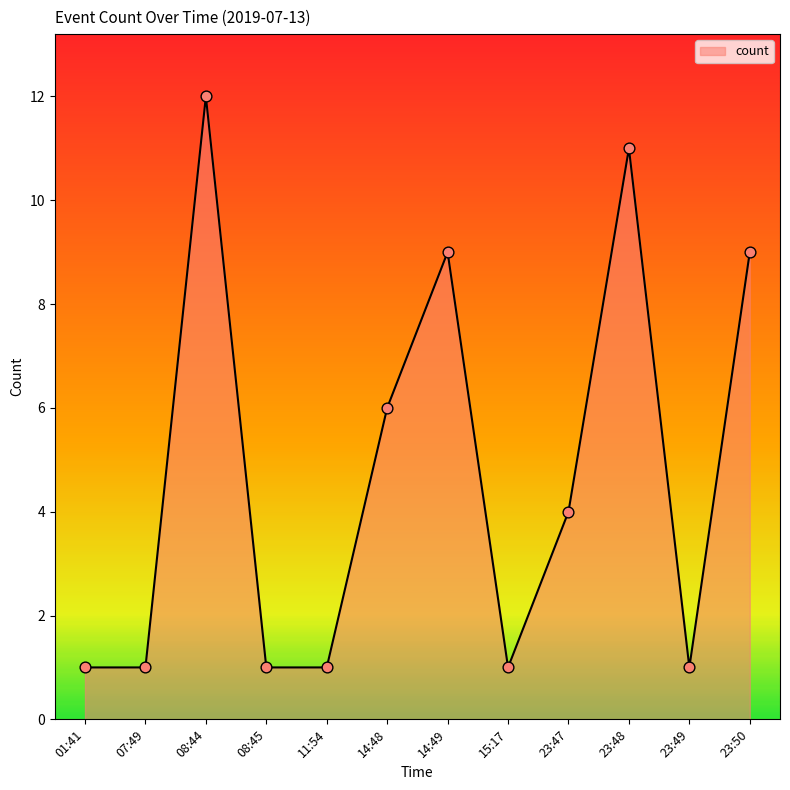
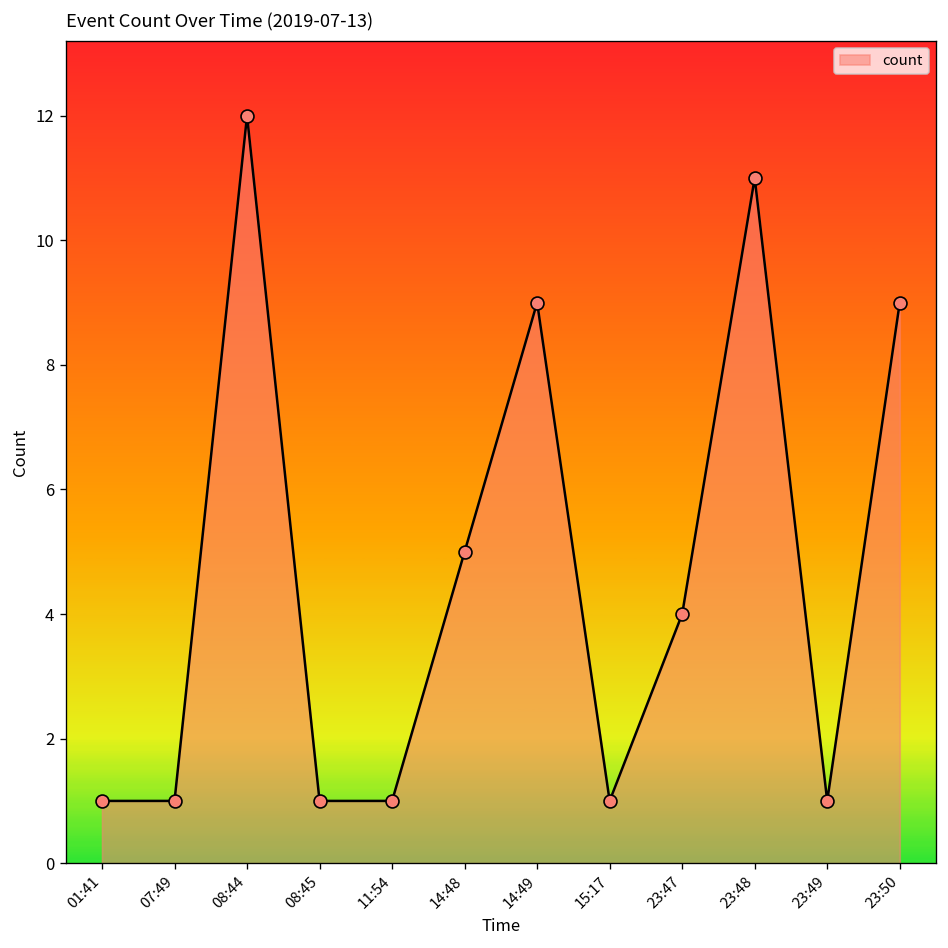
  {
    "01:41": 1,
    "07:49": 1,
    "08:44": 12,
    "08:45": 1,
    "11:54": 1,
-   "14:48": 6,
+   "14:48": 5,
    "14:49": 9,
    "15:17": 1,
    "23:47": 4,
    "23:48": 11,
    "23:49": 1,
    "23:50": 9
  }
